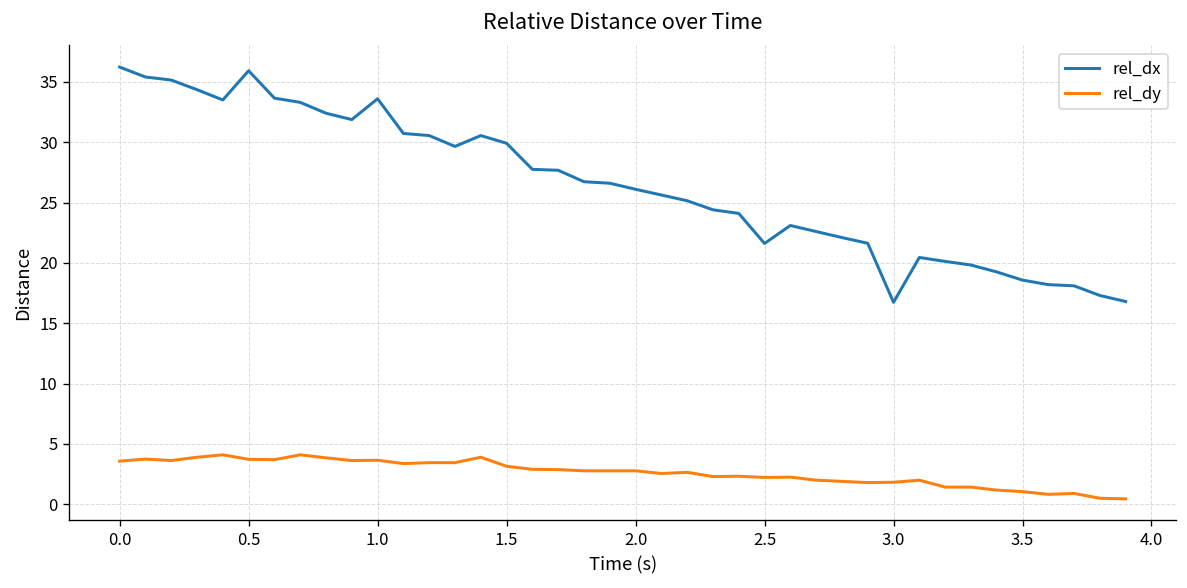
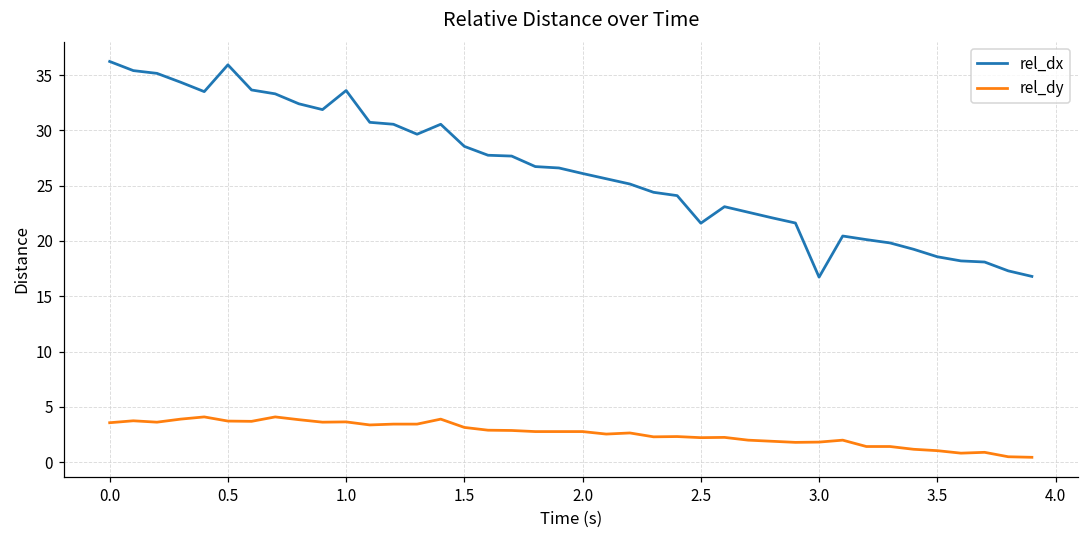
  {
    "rel_dx": {
      "0.0": 36.2,
      "0.5": 35.9,
      "1.0": 33.6,
-     "1.5": 29.9,
+     "1.5": 28.6,
      "2.0": 26.1,
      "2.5": 21.6,
      "3.0": 16.7,
      "3.5": 18.6
    },
    "rel_dy": {
      "0.0": 3.6,
      "0.5": 3.7,
      "1.0": 3.7,
      "1.5": 3.2,
      "2.0": 2.8,
      "2.5": 2.2,
      "3.0": 1.8,
      "3.5": 1.1
    }
  }
